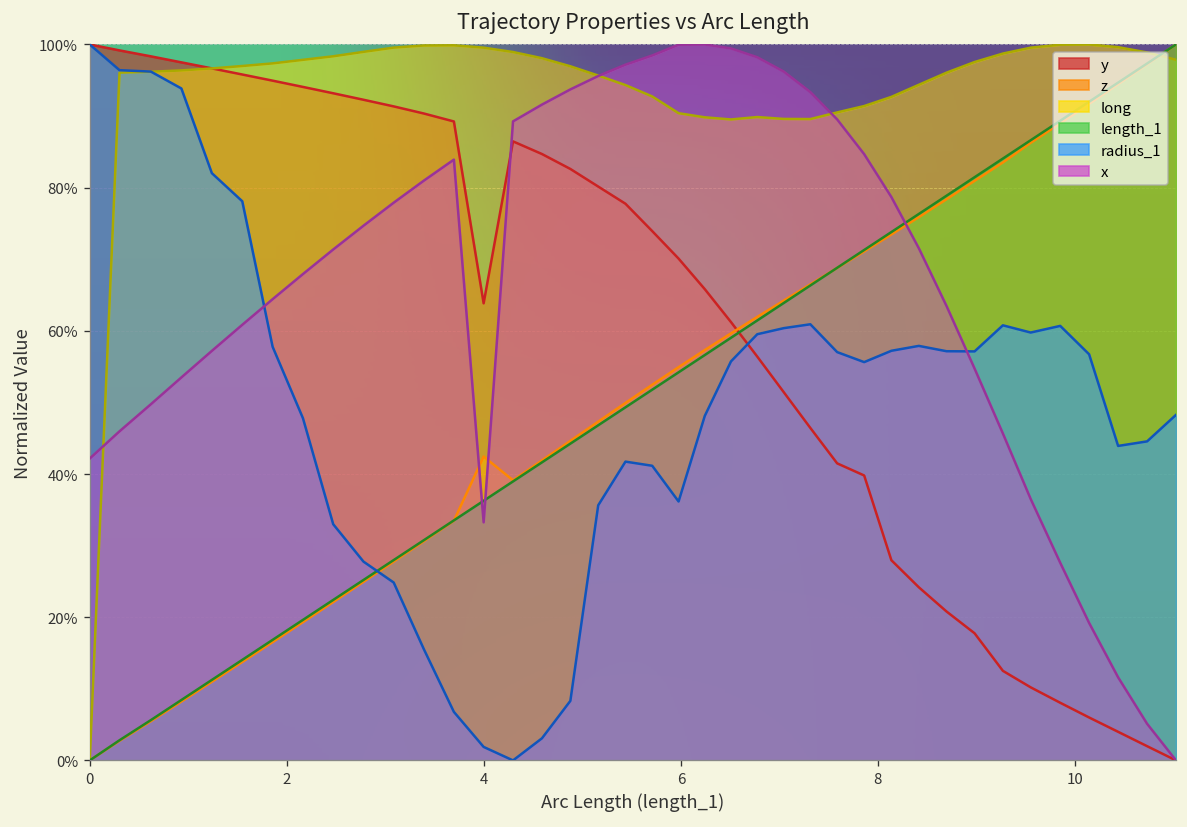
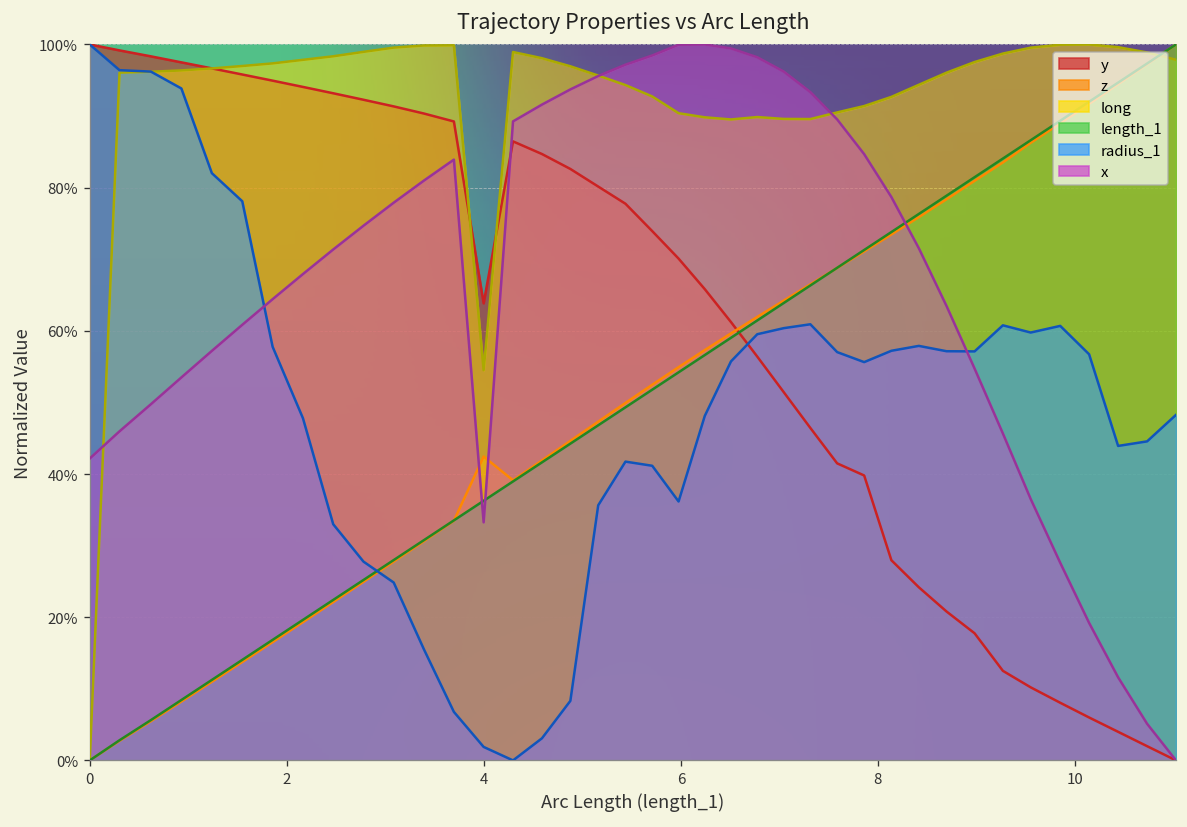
  {
    "y": {
      "4": "64%"
    },
    "z": {
      "4": "42%"
    },
    "long": {
-     "4": "100%"
+     "4": "55%"
    },
    "length_1": {
      "4": "36%"
    },
    "radius_1": {
      "4": "2%"
    },
    "x": {
      "0": "42%",
      "4": "33%"
    }
  }
